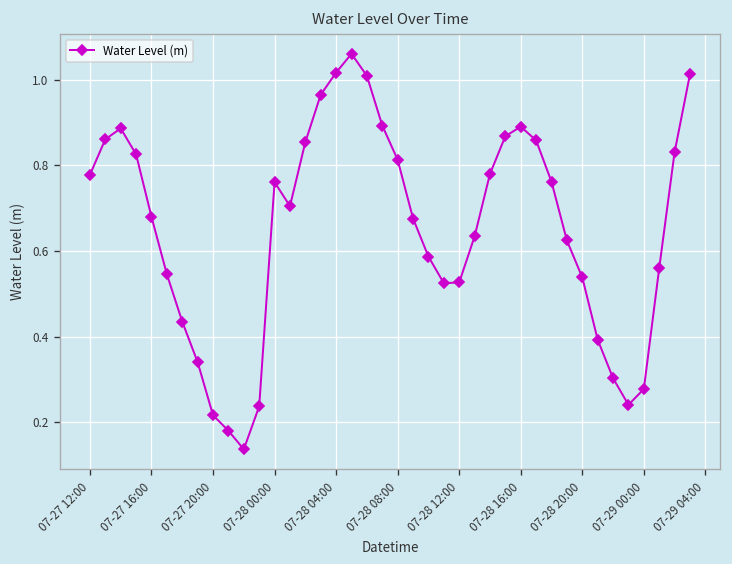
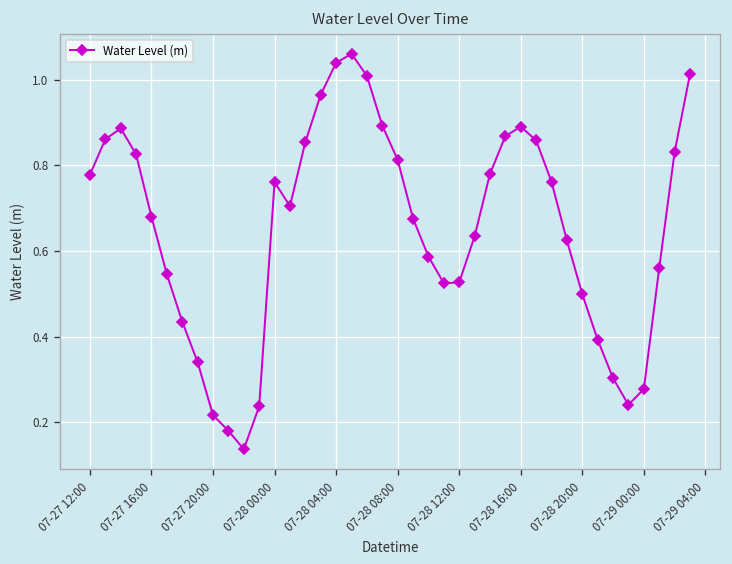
  {
    "07-27 12:00": 0.78,
    "07-27 16:00": 0.68,
    "07-27 20:00": 0.22,
    "07-28 00:00": 0.76,
-   "07-28 04:00": 1.02,
+   "07-28 04:00": 1.04,
    "07-28 08:00": 0.81,
    "07-28 12:00": 0.53,
    "07-28 16:00": 0.89,
-   "07-28 20:00": 0.54,
+   "07-28 20:00": 0.50,
    "07-29 00:00": 0.28
  }
